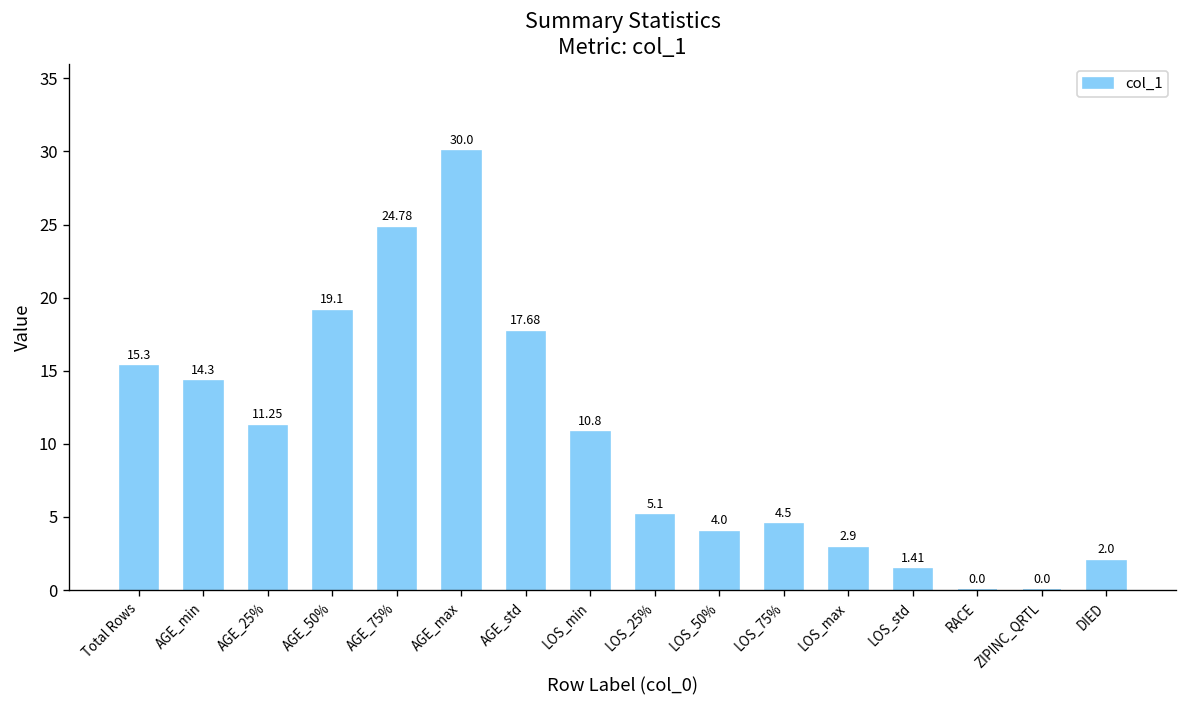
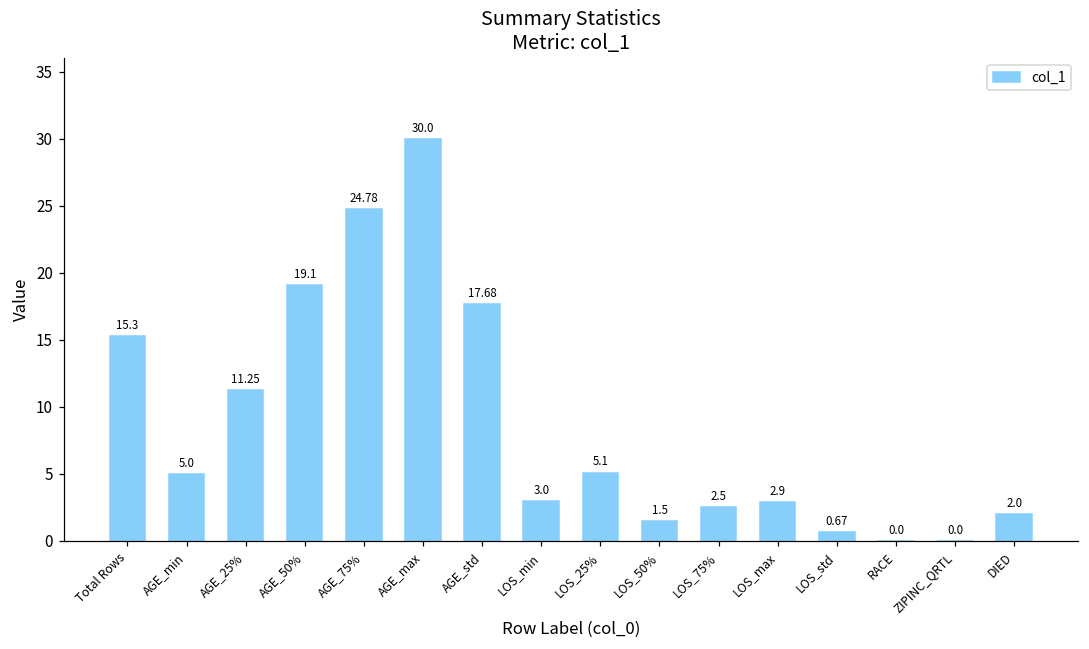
  {
    "Total Rows": 15.3,
-   "AGE_min": 14.3,
+   "AGE_min": 5.0,
    "AGE_25%": 11.25,
    "AGE_50%": 19.1,
    "AGE_75%": 24.78,
    "AGE_max": 30.0,
    "AGE_std": 17.68,
-   "LOS_min": 10.8,
+   "LOS_min": 3.0,
    "LOS_25%": 5.1,
-   "LOS_50%": 4.0,
-   "LOS_75%": 4.5,
+   "LOS_50%": 1.5,
+   "LOS_75%": 2.5,
    "LOS_max": 2.9,
-   "LOS_std": 1.41,
+   "LOS_std": 0.67,
    "RACE": 0.0,
    "ZIPINC_QRTL": 0.0,
    "DIED": 2.0
  }
